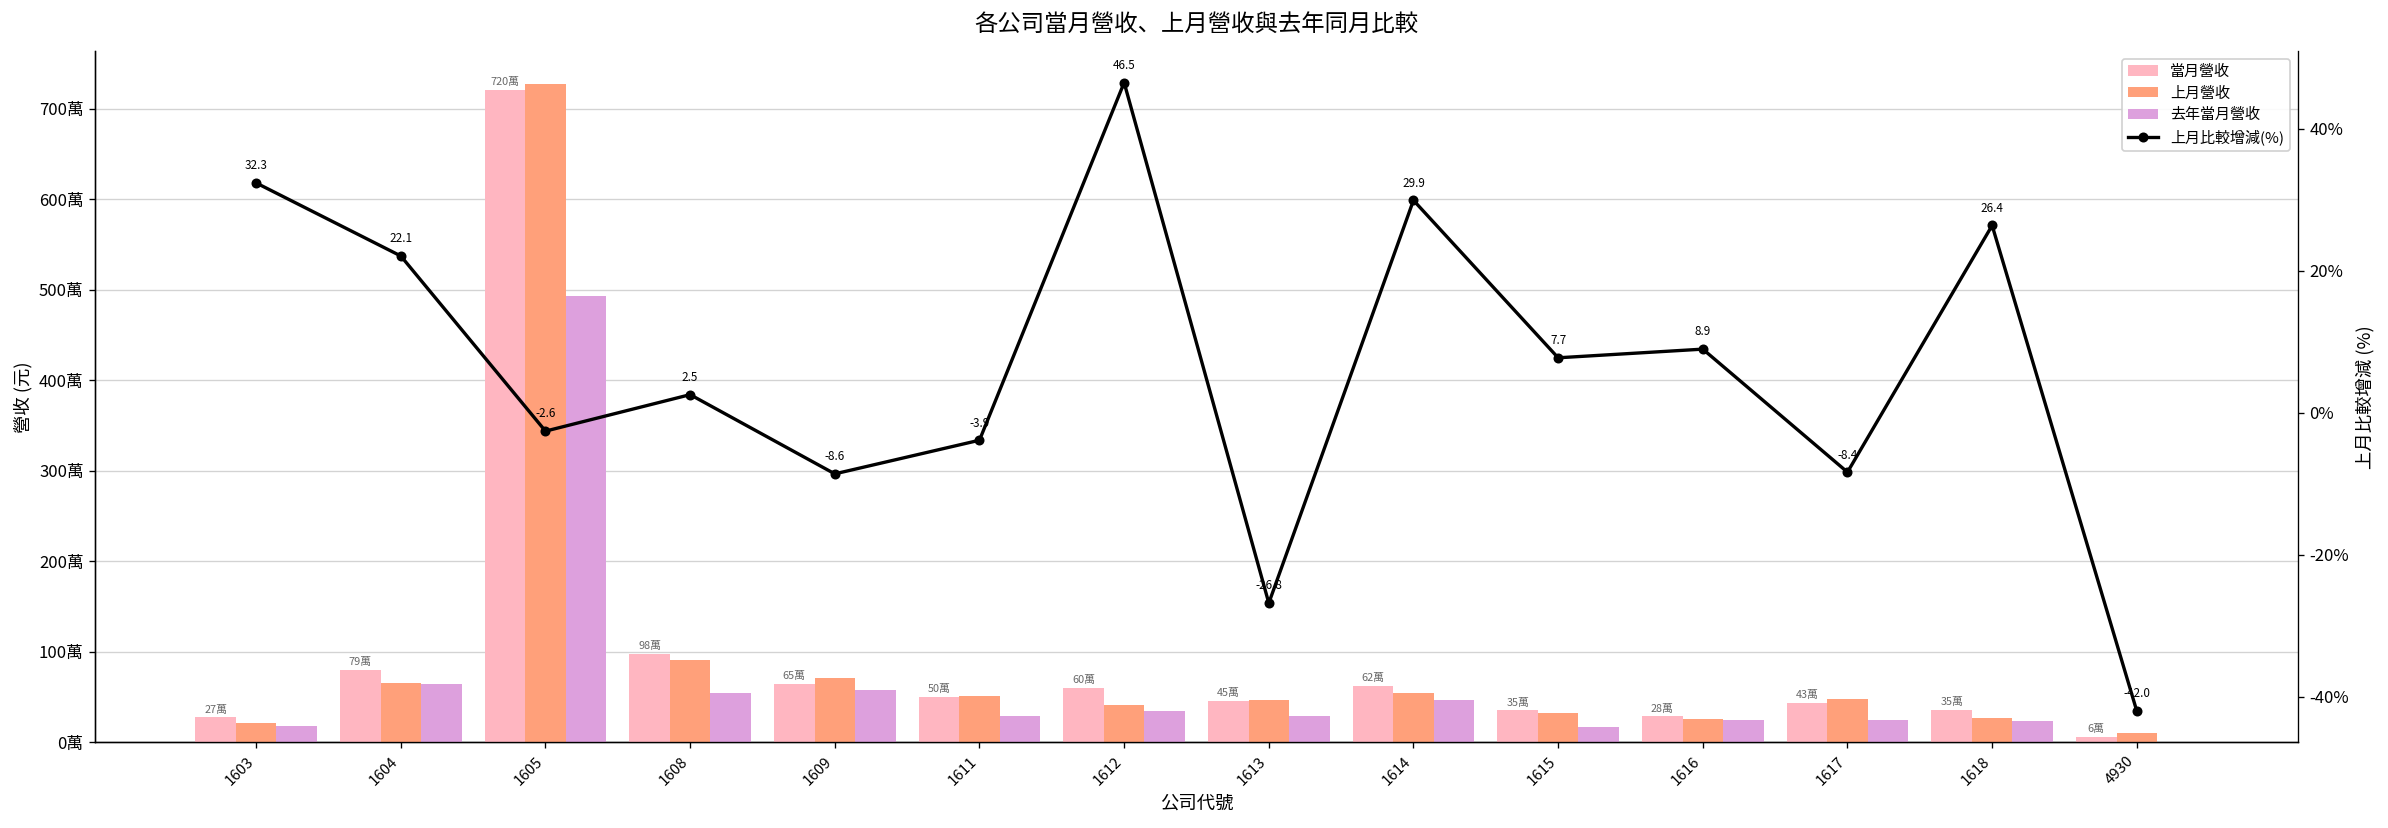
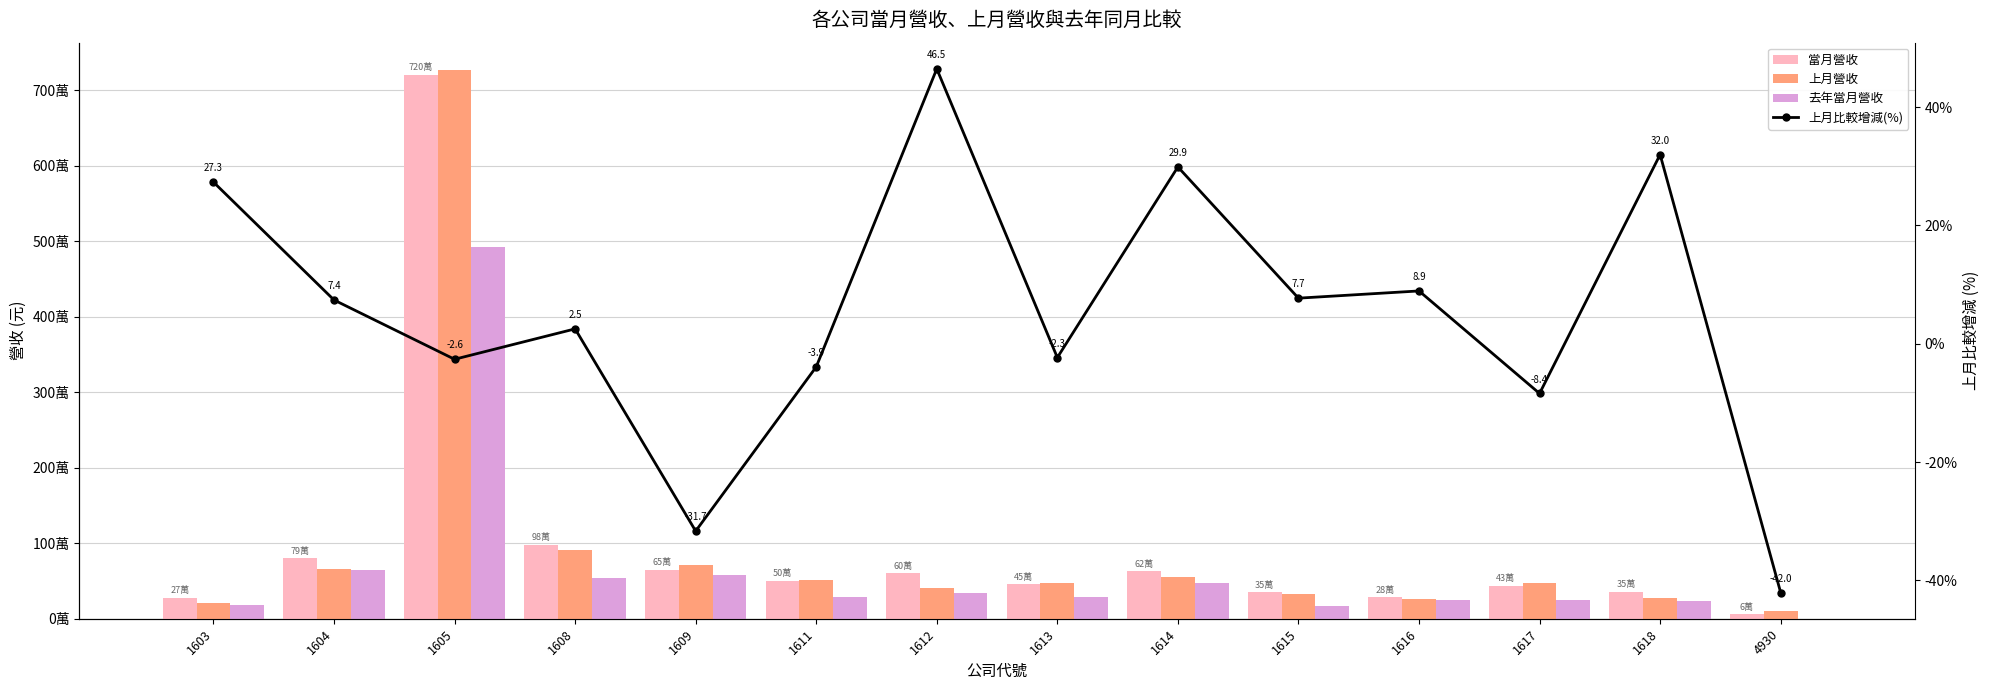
  {
    "上月比較增減(%)": {
-     "1603": 32.3,
-     "1604": 22.1,
+     "1603": 27.3,
+     "1604": 7.4,
      "1605": -2.6,
      "1608": 2.5,
-     "1609": -8.6,
+     "1609": -31.7,
      "1611": -3.9,
      "1612": 46.5,
-     "1613": -26.8,
+     "1613": -2.3,
      "1614": 29.9,
      "1615": 7.7,
      "1616": 8.9,
      "1617": -8.4,
-     "1618": 26.4,
+     "1618": 32.0,
      "4930": -42.0
    }
  }
